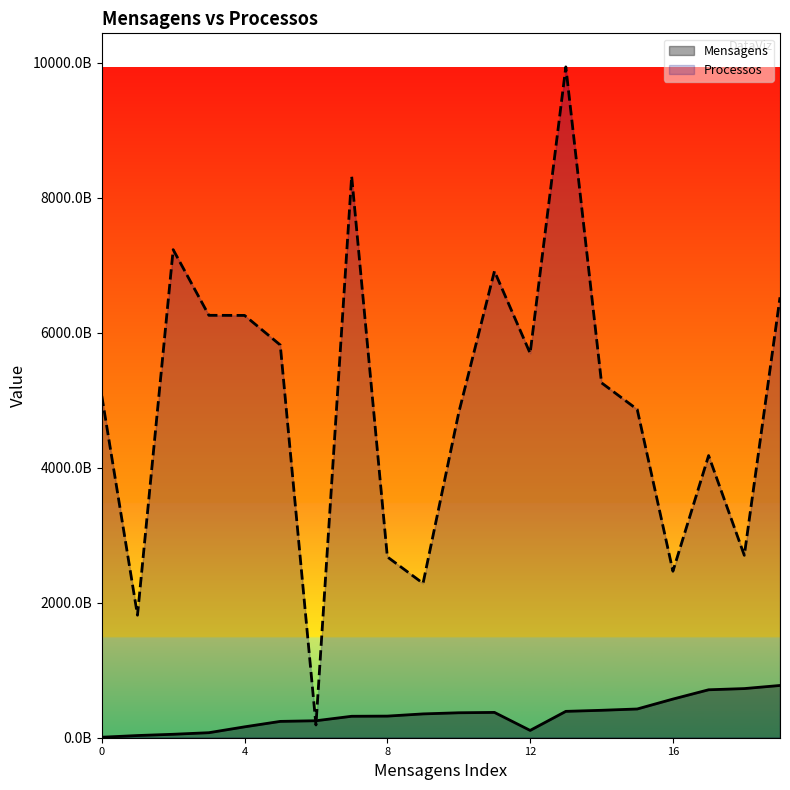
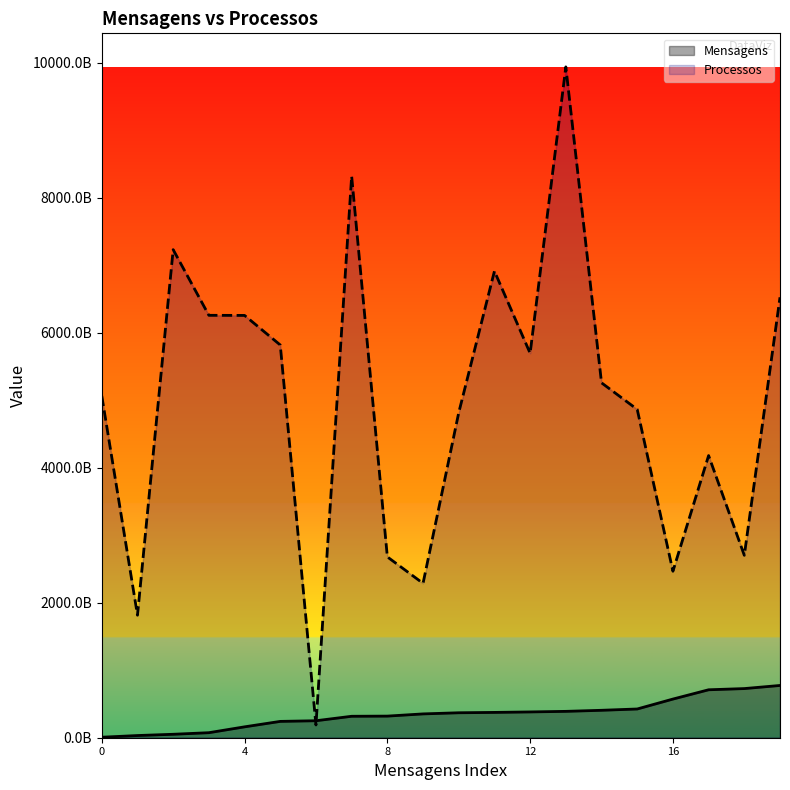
  {
    "Mensagens": {
      "0": 0,
      "4": 200000000000,
      "8": 300000000000,
-     "12": 100000000000,
+     "12": 400000000000,
      "16": 600000000000
    },
    "Processos": {
      "0": 5100000000000,
      "4": 6300000000000,
      "8": 2700000000000,
      "12": 5700000000000,
      "16": 2500000000000
    }
  }
